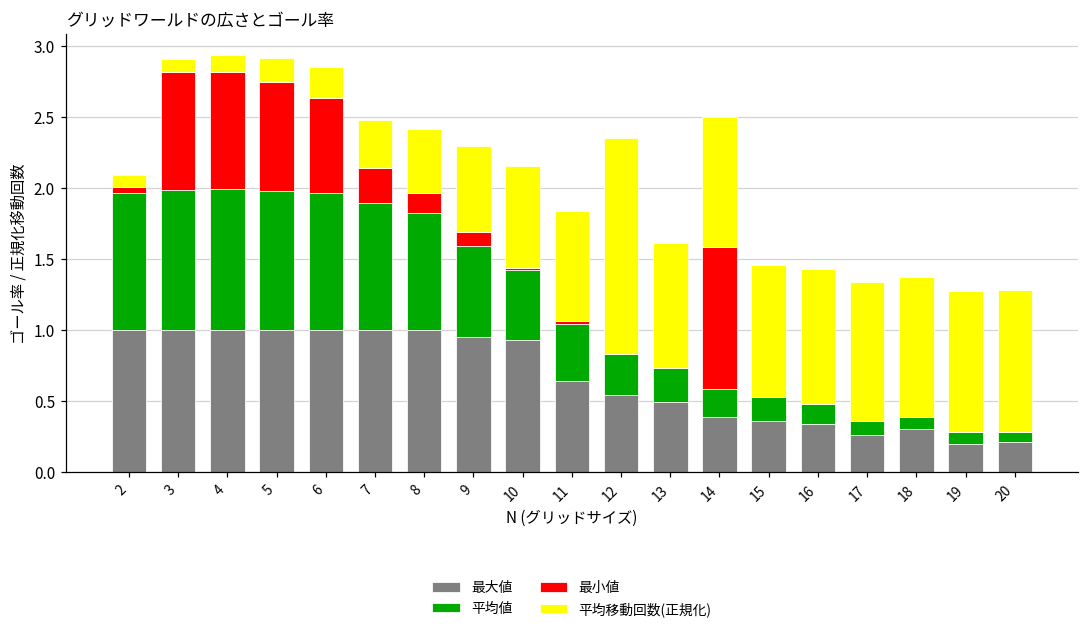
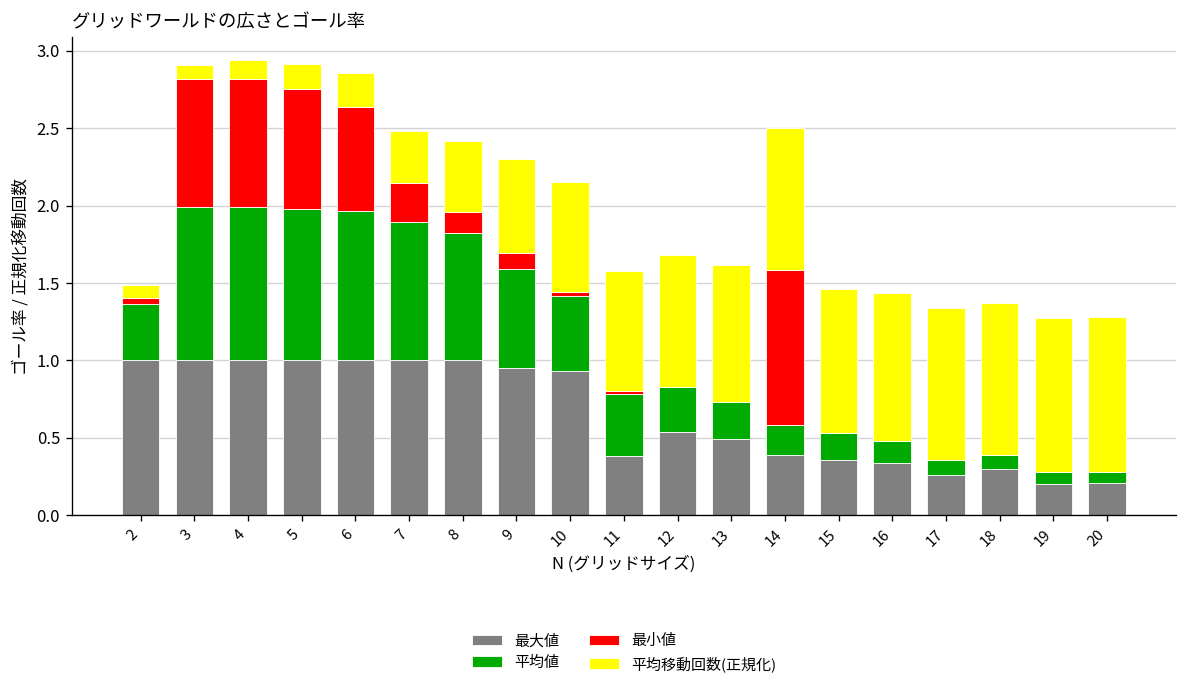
  {
    "最大値": {
      "2": 1.00,
      "3": 1.00,
      "4": 1.00,
      "5": 1.00,
      "6": 1.00,
      "7": 1.00,
      "8": 1.00,
      "9": 0.95,
      "10": 0.93,
-     "11": 0.64,
+     "11": 0.38,
      "12": 0.54,
      "13": 0.49,
      "14": 0.39,
      "15": 0.36,
      "16": 0.34,
      "17": 0.26,
      "18": 0.30,
      "19": 0.20,
      "20": 0.21
    },
    "平均値": {
-     "2": 0.97,
+     "2": 0.37,
      "3": 0.99,
      "4": 0.99,
      "5": 0.98,
      "6": 0.97,
      "7": 0.89,
      "8": 0.82,
      "9": 0.64,
      "10": 0.49,
      "11": 0.40,
      "12": 0.29,
      "13": 0.24,
      "14": 0.19,
      "15": 0.17,
      "16": 0.14,
      "17": 0.10,
      "18": 0.09,
      "19": 0.08,
      "20": 0.07
    },
    "最小値": {
      "2": 0.04,
      "3": 0.83,
      "4": 0.83,
      "5": 0.77,
      "6": 0.67,
      "7": 0.25,
      "8": 0.14,
      "9": 0.10,
      "10": 0.02,
      "11": 0.02,
      "12": 0.00,
      "13": 0.00,
      "14": 1.00,
      "15": 0.00,
      "16": 0.00,
      "17": 0.00,
      "18": 0.00,
      "19": 0.00,
      "20": 0.00
    },
    "平均移動回数(正規化)": {
      "2": 0.08,
      "3": 0.09,
      "4": 0.12,
      "5": 0.16,
      "6": 0.22,
      "7": 0.34,
      "8": 0.46,
      "9": 0.61,
      "10": 0.72,
      "11": 0.78,
-     "12": 1.53,
+     "12": 0.85,
      "13": 0.88,
      "14": 0.92,
      "15": 0.93,
      "16": 0.96,
      "17": 0.98,
      "18": 0.98,
      "19": 0.99,
      "20": 1.00
    }
  }
